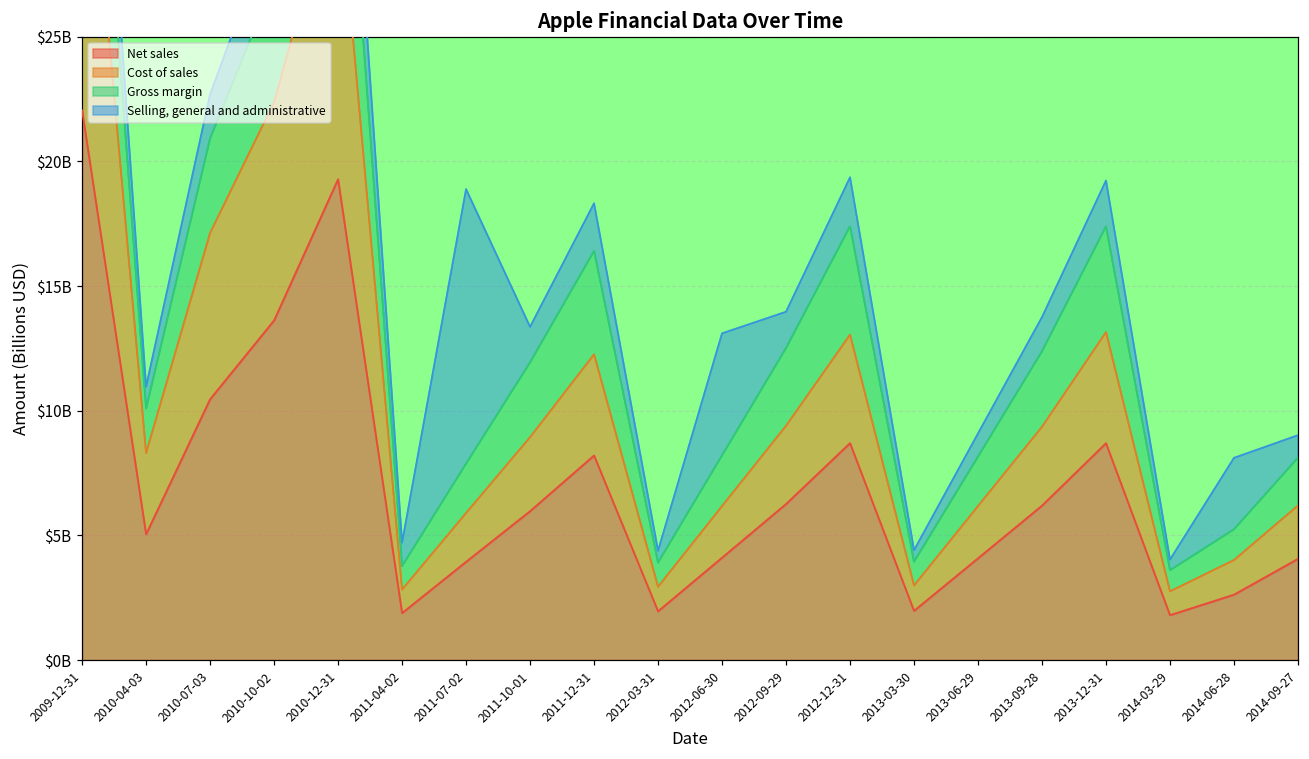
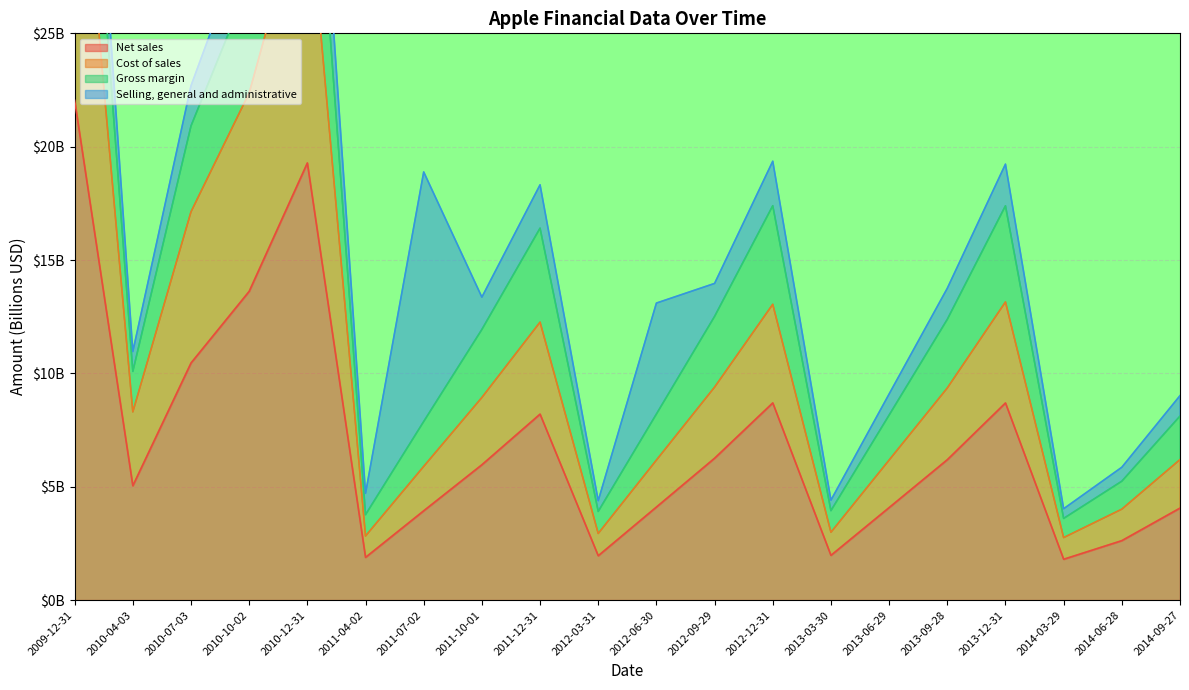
  {
    "Gross margin": {
      "2010-04-03": "$1800000000",
      "2010-07-03": "$3800000000",
      "2011-04-02": "$900000000",
      "2011-07-02": "$2000000000",
      "2011-10-01": "$3000000000",
      "2011-12-31": "$4100000000",
      "2012-03-31": "$1000000000",
      "2012-06-30": "$2000000000",
      "2012-09-29": "$3100000000",
      "2012-12-31": "$4300000000",
      "2013-03-30": "$1000000000",
      "2013-06-29": "$2000000000",
      "2013-09-28": "$3000000000",
      "2013-12-31": "$4200000000",
      "2014-03-29": "$800000000",
      "2014-06-28": "$1200000000",
      "2014-09-27": "$1900000000"
    },
    "Selling, general and administrative": {
      "2010-04-03": "$900000000",
      "2011-04-02": "$900000000",
      "2011-07-02": "$11000000000",
      "2011-10-01": "$1400000000",
      "2011-12-31": "$1900000000",
      "2012-03-31": "$500000000",
      "2012-06-30": "$4900000000",
      "2012-09-29": "$1500000000",
      "2012-12-31": "$2000000000",
      "2013-03-30": "$500000000",
      "2013-06-29": "$900000000",
      "2013-09-28": "$1400000000",
      "2013-12-31": "$1800000000",
      "2014-03-29": "$400000000",
-     "2014-06-28": "$2900000000",
+     "2014-06-28": "$600000000",
      "2014-09-27": "$900000000"
    }
  }
